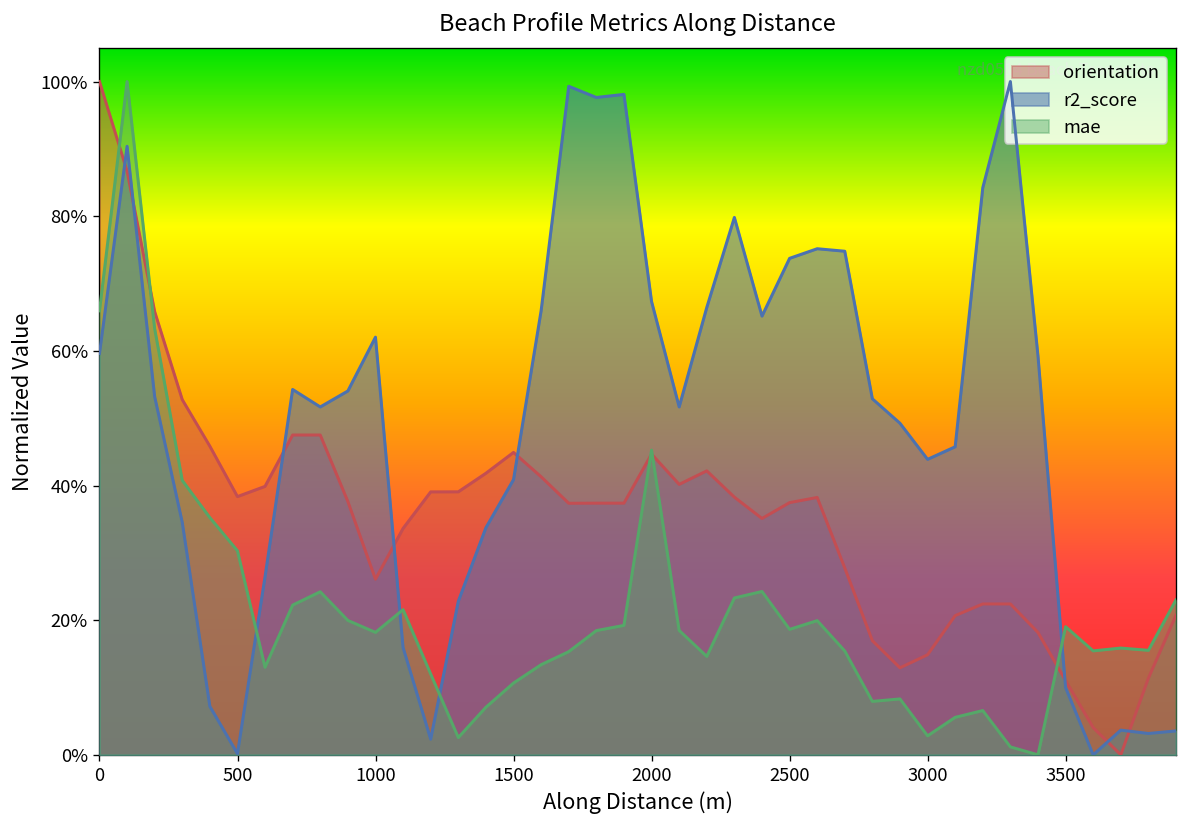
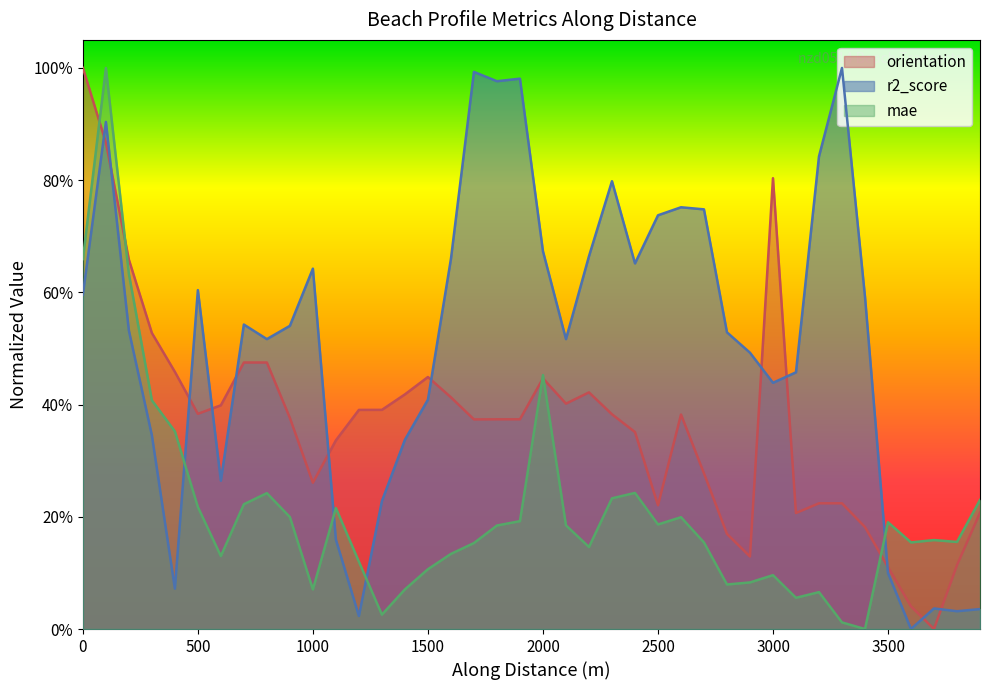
  {
    "orientation": {
      "0": "100%",
      "500": "38%",
      "1000": "26%",
      "1500": "45%",
      "2000": "45%",
-     "2500": "37%",
-     "3000": "15%",
+     "2500": "22%",
+     "3000": "80%",
      "3500": "11%"
    },
    "r2_score": {
      "0": "60%",
-     "500": "0%",
-     "1000": "62%",
+     "500": "60%",
+     "1000": "64%",
      "1500": "41%",
      "2000": "67%",
      "2500": "74%",
      "3000": "44%",
      "3500": "10%"
    },
    "mae": {
      "0": "66%",
-     "500": "30%",
-     "1000": "18%",
+     "500": "22%",
+     "1000": "7%",
      "1500": "11%",
      "2000": "45%",
      "2500": "19%",
-     "3000": "3%",
+     "3000": "10%",
      "3500": "19%"
    }
  }
